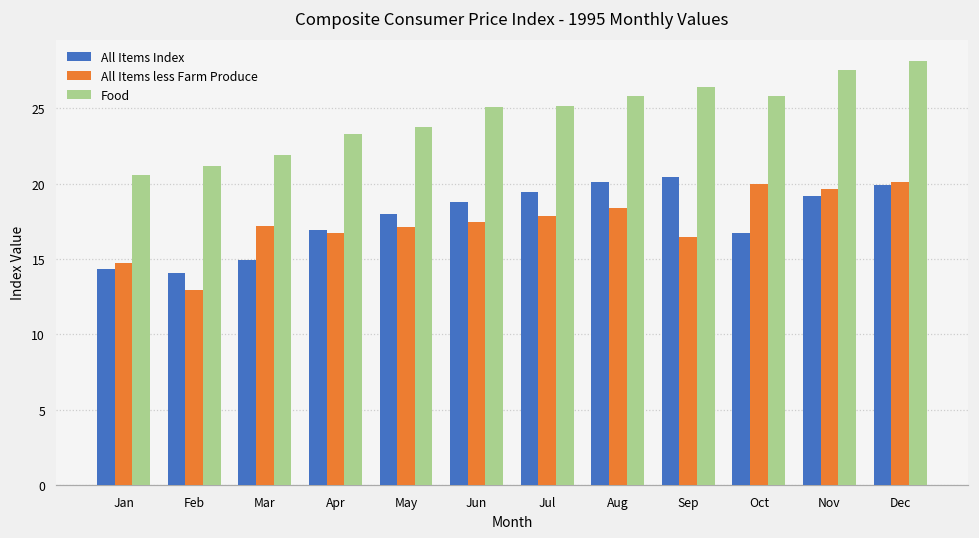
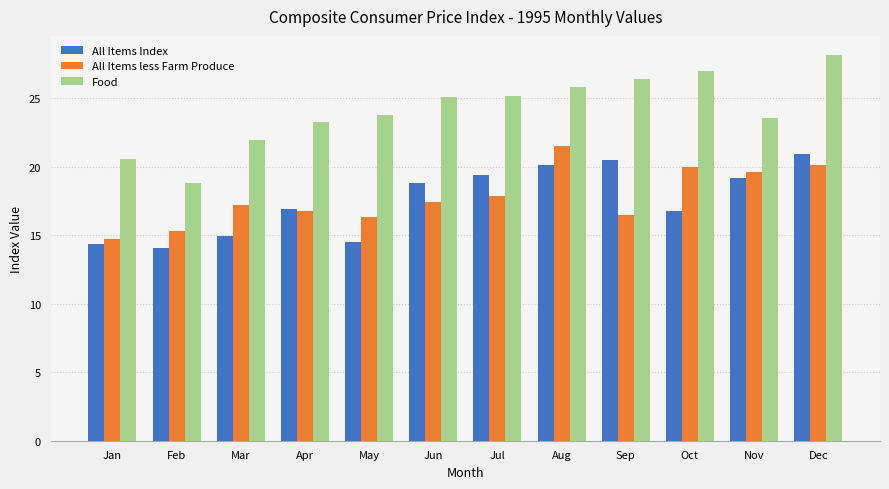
  {
    "All Items Index": {
      "Jan": 14.4,
      "Feb": 14.1,
      "Mar": 15.0,
      "Apr": 17.0,
-     "May": 18.0,
+     "May": 14.5,
      "Jun": 18.8,
      "Jul": 19.4,
      "Aug": 20.1,
      "Sep": 20.5,
      "Oct": 16.7,
      "Nov": 19.2,
-     "Dec": 19.9
+     "Dec": 21.0
    },
    "All Items less Farm Produce": {
      "Jan": 14.8,
-     "Feb": 13.0,
+     "Feb": 15.3,
      "Mar": 17.2,
      "Apr": 16.8,
-     "May": 17.1,
+     "May": 16.4,
      "Jun": 17.4,
      "Jul": 17.9,
-     "Aug": 18.4,
+     "Aug": 21.5,
      "Sep": 16.5,
      "Oct": 20.0,
      "Nov": 19.7,
      "Dec": 20.1
    },
    "Food": {
      "Jan": 20.6,
-     "Feb": 21.2,
+     "Feb": 18.9,
      "Mar": 21.9,
      "Apr": 23.3,
      "May": 23.8,
      "Jun": 25.1,
      "Jul": 25.2,
      "Aug": 25.8,
      "Sep": 26.4,
-     "Oct": 25.8,
-     "Nov": 27.6,
+     "Oct": 27.0,
+     "Nov": 23.6,
      "Dec": 28.2
    }
  }
